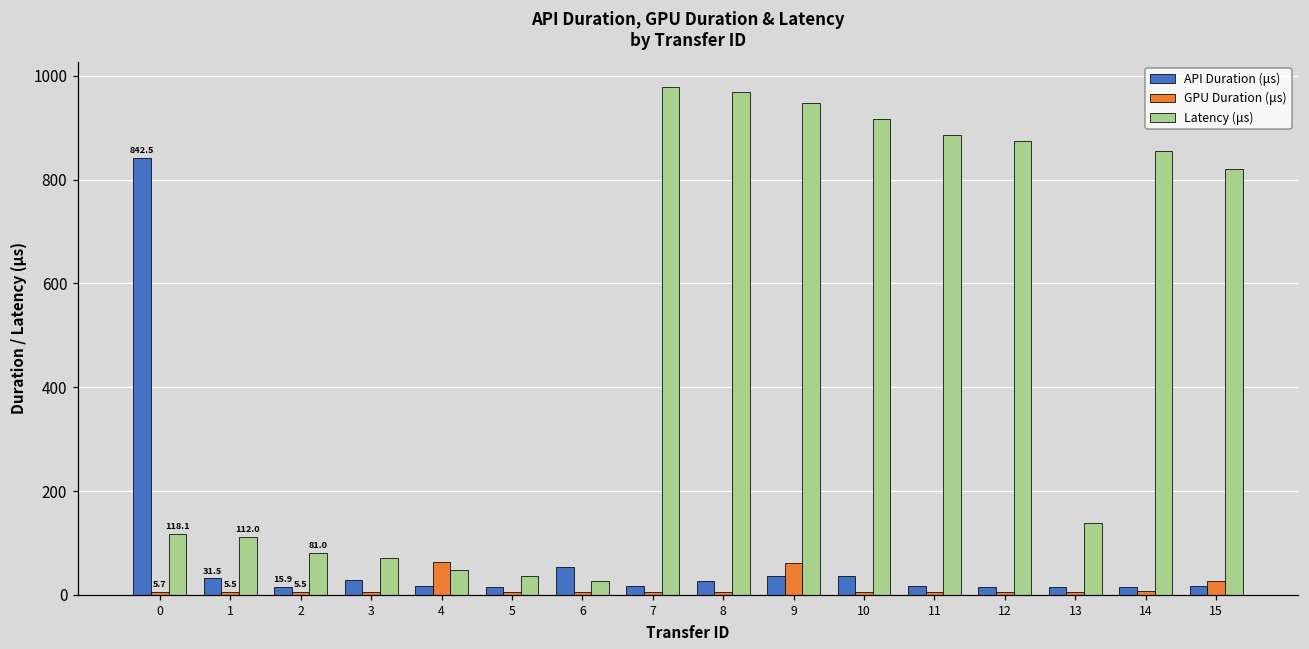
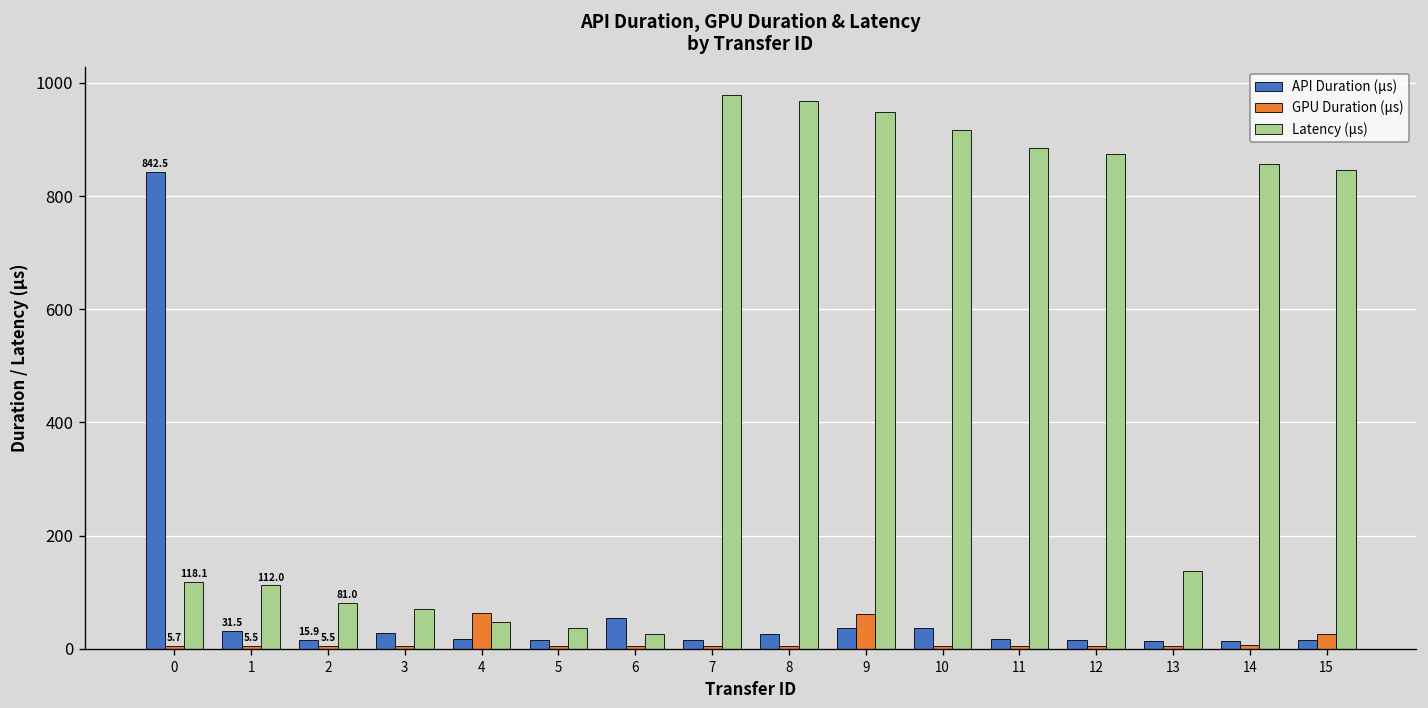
  {
    "API Duration (μs)": {
      "0": 842.5,
      "1": 31.5,
      "2": 15.9
    },
    "GPU Duration (μs)": {
      "0": 5.7,
      "1": 5.5,
      "2": 5.5
    },
    "Latency (μs)": {
      "3": 70,
      "4": 50,
      "5": 40,
      "6": 30,
      "7": 980,
      "8": 970,
      "9": 950,
      "10": 920,
      "11": 890,
      "12": 870,
      "13": 140,
      "14": 860,
-     "15": 820
+     "15": 850
    }
  }
